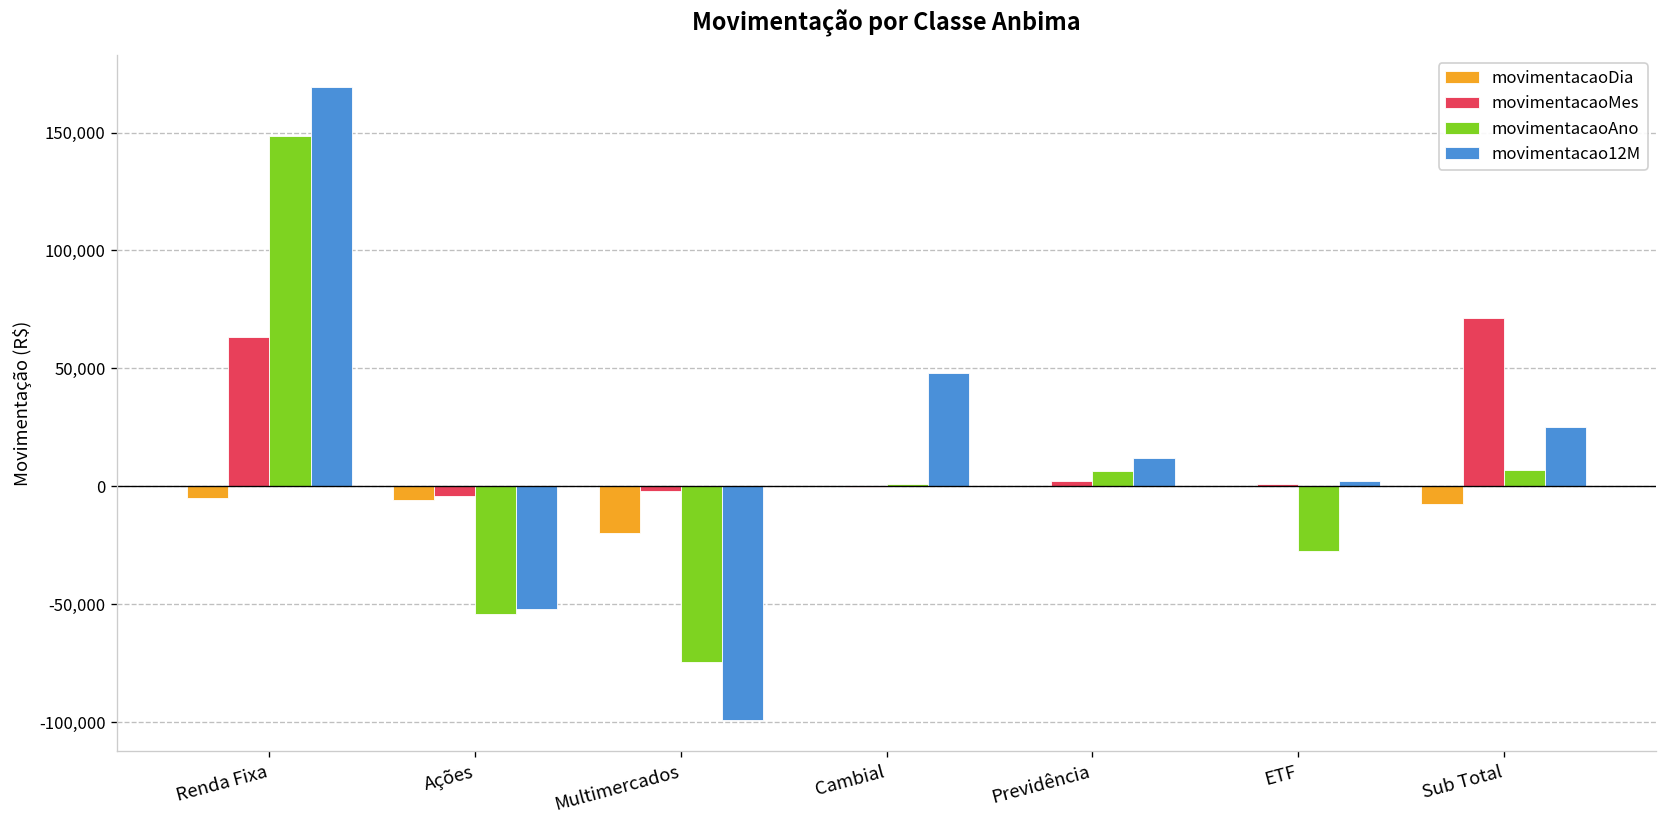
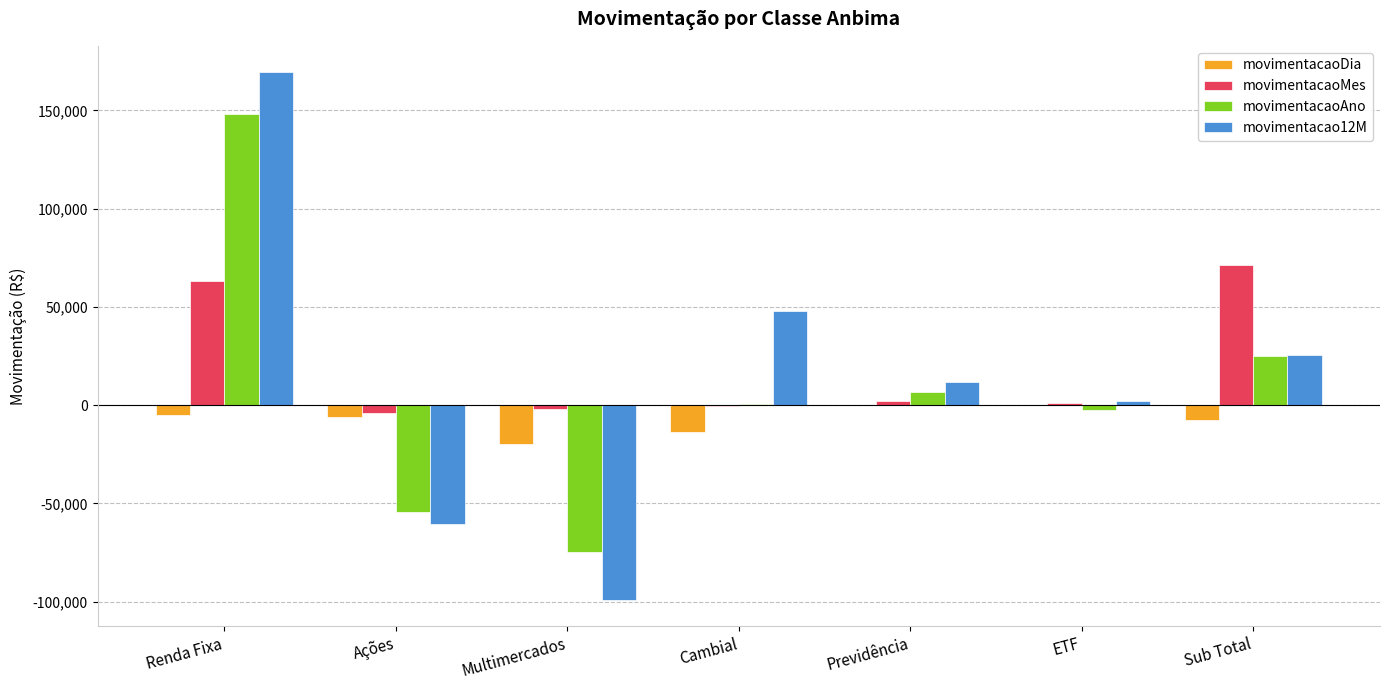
  {
    "movimentacaoDia": {
      "Renda Fixa": "-5,000",
      "Ações": "-6,000",
      "Multimercados": "-20,000",
-     "Cambial": "0",
+     "Cambial": "-14,000",
      "Sub Total": "-7,000"
    },
    "movimentacaoMes": {
      "Renda Fixa": "63,000",
      "Ações": "-4,000",
      "Multimercados": "-2,000",
      "Previdência": "2,000",
      "Sub Total": "71,000"
    },
    "movimentacaoAno": {
      "Renda Fixa": "148,000",
      "Ações": "-54,000",
      "Multimercados": "-75,000",
      "Previdência": "7,000",
-     "ETF": "-28,000",
-     "Sub Total": "7,000"
+     "ETF": "-2,000",
+     "Sub Total": "25,000"
    },
    "movimentacao12M": {
      "Renda Fixa": "169,000",
-     "Ações": "-52,000",
+     "Ações": "-60,000",
      "Multimercados": "-99,000",
      "Cambial": "48,000",
      "Previdência": "12,000",
      "ETF": "2,000",
      "Sub Total": "25,000"
    }
  }
